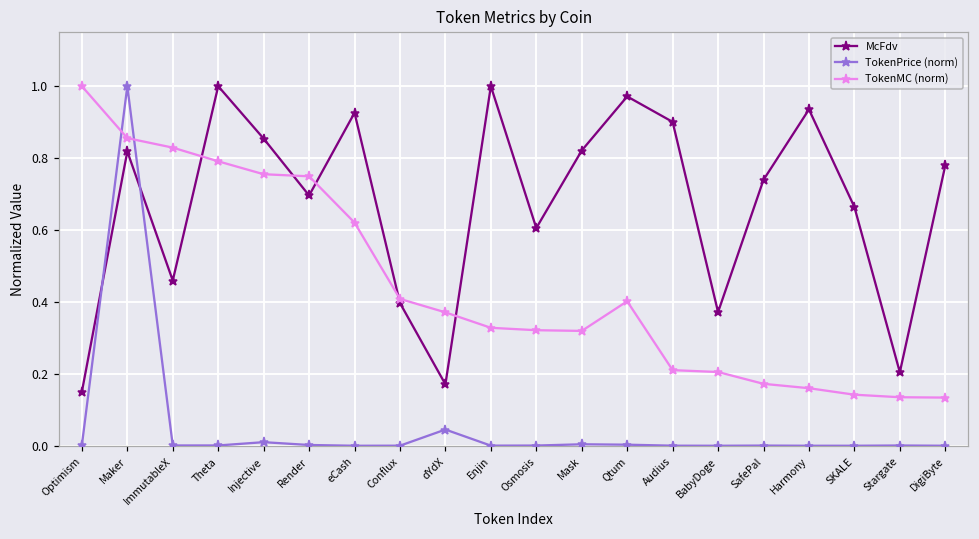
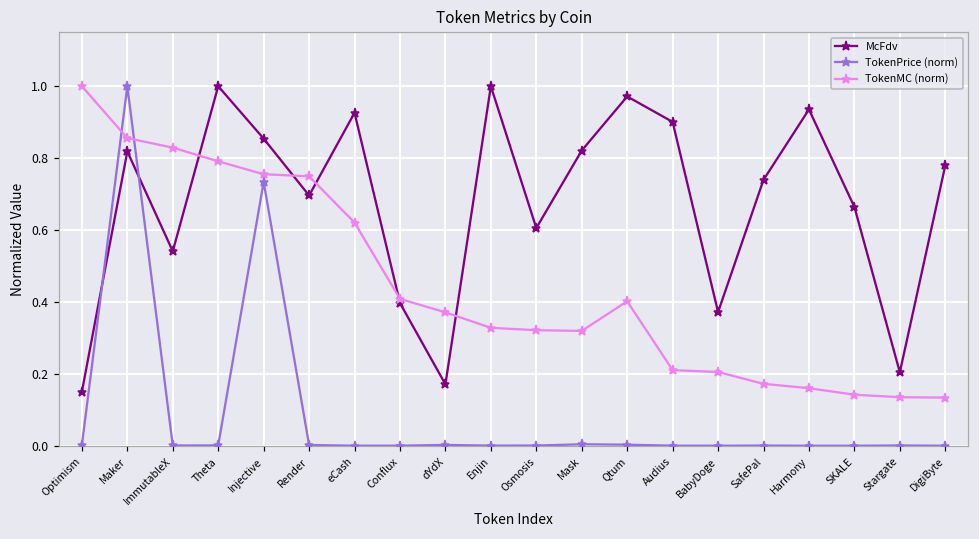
  {
    "McFdv": {
      "Optimism": 0.15,
      "Maker": 0.82,
-     "ImmutableX": 0.46,
+     "ImmutableX": 0.54,
      "Theta": 1.00,
      "Injective": 0.85,
      "Render": 0.70,
      "eCash": 0.93,
      "Conflux": 0.40,
      "dYdX": 0.17,
      "Enjin": 1.00,
      "Osmosis": 0.61,
      "Mask": 0.82,
      "Qtum": 0.97,
      "Audius": 0.90,
      "BabyDoge": 0.37,
      "SafePal": 0.74,
      "Harmony": 0.94,
      "SKALE": 0.66,
      "Stargate": 0.20,
      "DigiByte": 0.78
    },
    "TokenPrice (norm)": {
      "Optimism": 0.00,
      "Maker": 1.00,
      "ImmutableX": 0.00,
      "Theta": 0.00,
-     "Injective": 0.01,
+     "Injective": 0.73,
      "Render": 0.00,
      "eCash": 0.00,
      "Conflux": 0.00,
-     "dYdX": 0.05,
+     "dYdX": 0.00,
      "Enjin": 0.00,
      "Osmosis": 0.00,
      "Mask": 0.00,
      "Qtum": 0.00,
      "Audius": 0.00,
      "BabyDoge": 0.00,
      "SafePal": 0.00,
      "Harmony": 0.00,
      "SKALE": 0.00,
      "Stargate": 0.00,
      "DigiByte": 0.00
    },
    "TokenMC (norm)": {
      "Optimism": 1.00,
      "Maker": 0.86,
      "ImmutableX": 0.83,
      "Theta": 0.79,
      "Injective": 0.76,
      "Render": 0.75,
      "eCash": 0.62,
      "Conflux": 0.41,
      "dYdX": 0.37,
      "Enjin": 0.33,
      "Osmosis": 0.32,
      "Mask": 0.32,
      "Qtum": 0.40,
      "Audius": 0.21,
      "BabyDoge": 0.21,
      "SafePal": 0.17,
      "Harmony": 0.16,
      "SKALE": 0.14,
      "Stargate": 0.13,
      "DigiByte": 0.13
    }
  }
